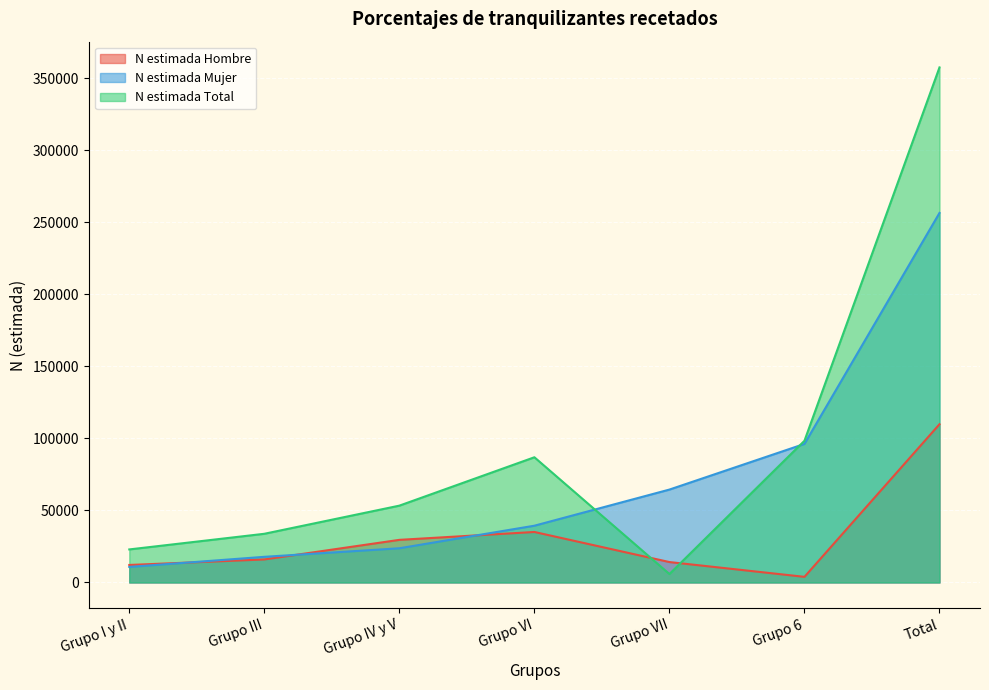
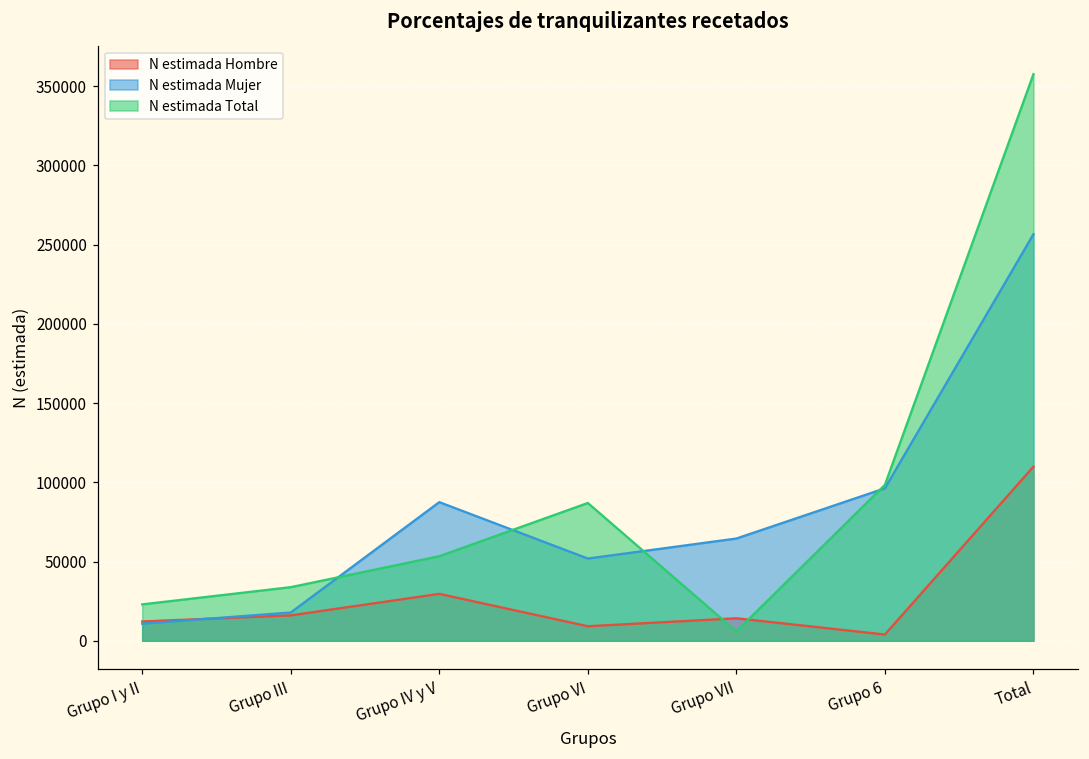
  {
    "N estimada Hombre": {
      "Grupo III": 16000,
      "Grupo IV y V": 30000,
-     "Grupo VI": 35000,
+     "Grupo VI": 9000,
      "Grupo VII": 14000,
      "Grupo 6": 4000,
      "Total": 110000
    },
    "N estimada Mujer": {
      "Grupo III": 18000,
-     "Grupo IV y V": 24000,
-     "Grupo VI": 39000,
+     "Grupo IV y V": 87000,
+     "Grupo VI": 52000,
      "Grupo VII": 65000,
      "Grupo 6": 96000,
      "Total": 257000
    },
    "N estimada Total": {
      "Grupo I y II": 23000,
      "Grupo III": 34000,
      "Grupo IV y V": 53000,
      "Grupo VI": 87000,
      "Grupo VII": 6000,
      "Grupo 6": 98000,
      "Total": 358000
    }
  }
